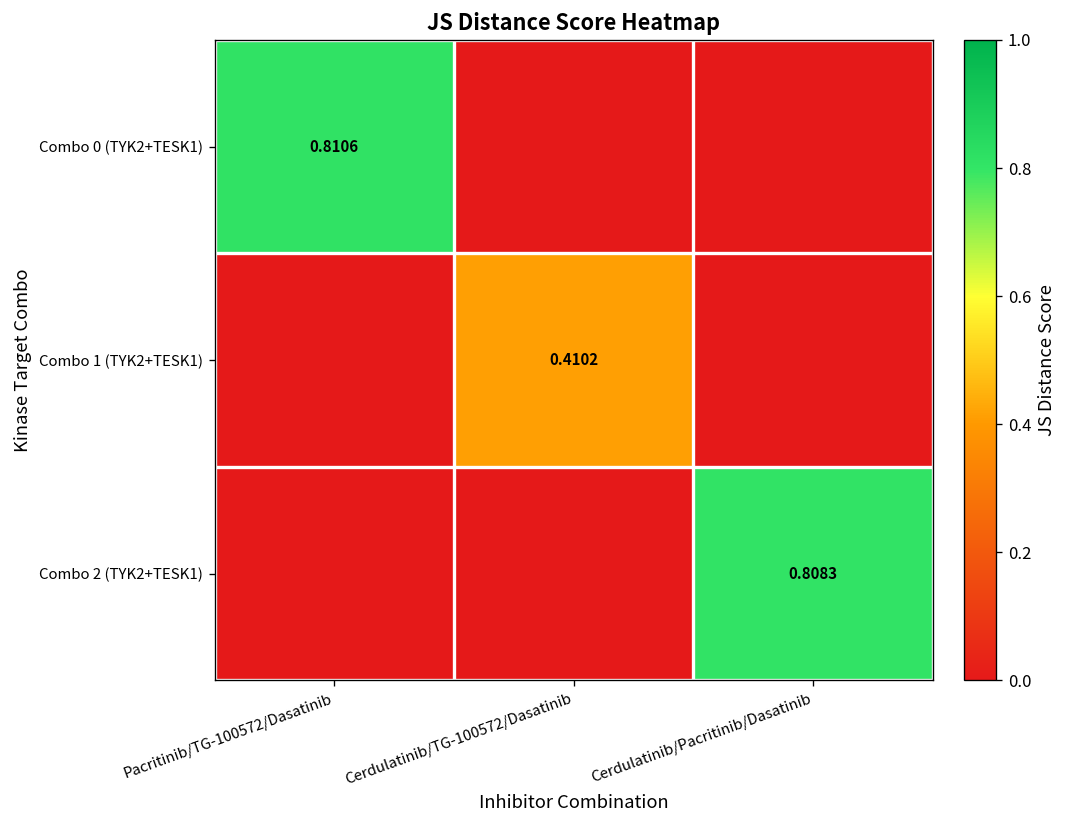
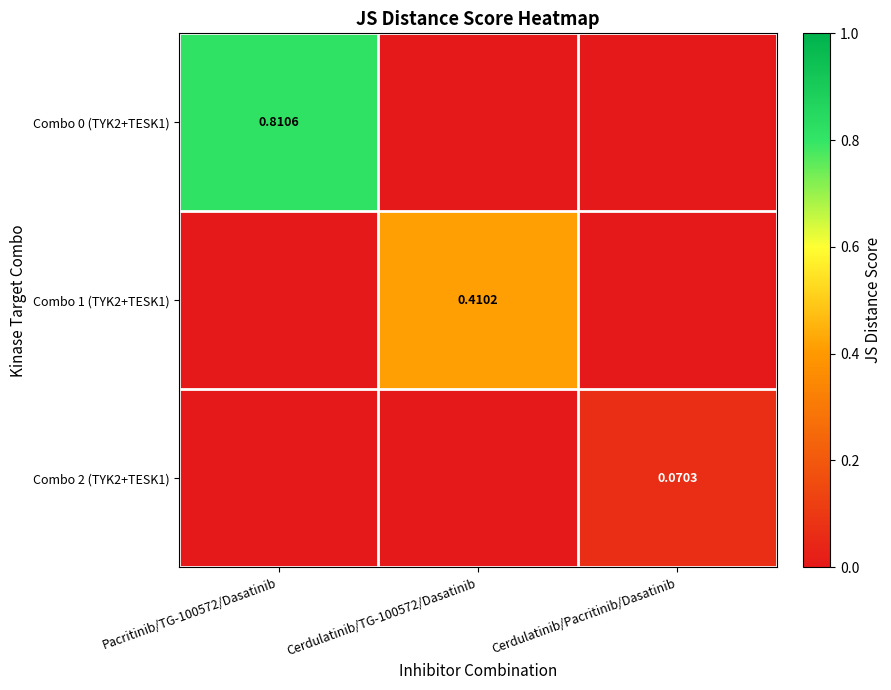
  {
    "Combo 0 (TYK2+TESK1)": {
      "Pacritinib/TG-100572/Dasatinib": 0.8106
    },
    "Combo 1 (TYK2+TESK1)": {
      "Cerdulatinib/TG-100572/Dasatinib": 0.4102
    },
    "Combo 2 (TYK2+TESK1)": {
-     "Cerdulatinib/Pacritinib/Dasatinib": 0.8083
+     "Cerdulatinib/Pacritinib/Dasatinib": 0.0703
    }
  }
